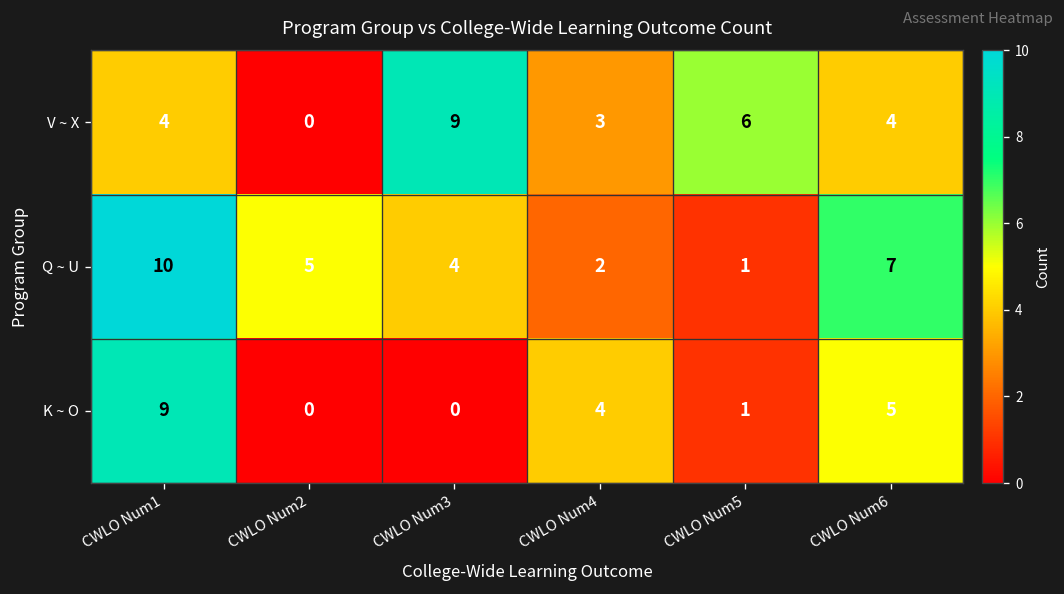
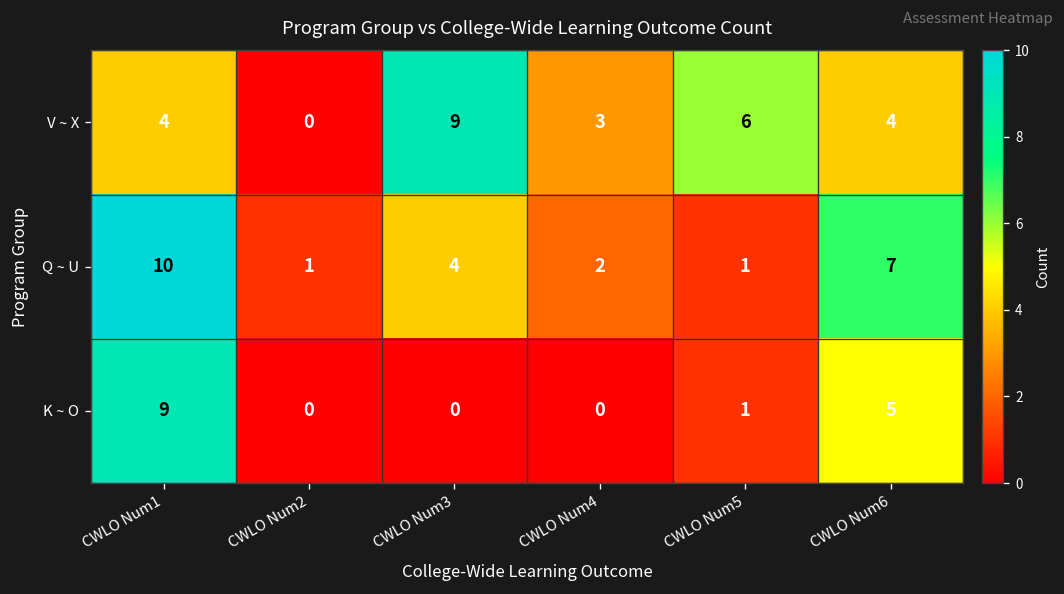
  {
    "V ~ X": {
      "CWLO Num1": 4,
      "CWLO Num2": 0,
      "CWLO Num3": 9,
      "CWLO Num4": 3,
      "CWLO Num5": 6,
      "CWLO Num6": 4
    },
    "Q ~ U": {
      "CWLO Num1": 10,
-     "CWLO Num2": 5,
+     "CWLO Num2": 1,
      "CWLO Num3": 4,
      "CWLO Num4": 2,
      "CWLO Num5": 1,
      "CWLO Num6": 7
    },
    "K ~ O": {
      "CWLO Num1": 9,
      "CWLO Num2": 0,
      "CWLO Num3": 0,
-     "CWLO Num4": 4,
+     "CWLO Num4": 0,
      "CWLO Num5": 1,
      "CWLO Num6": 5
    }
  }
